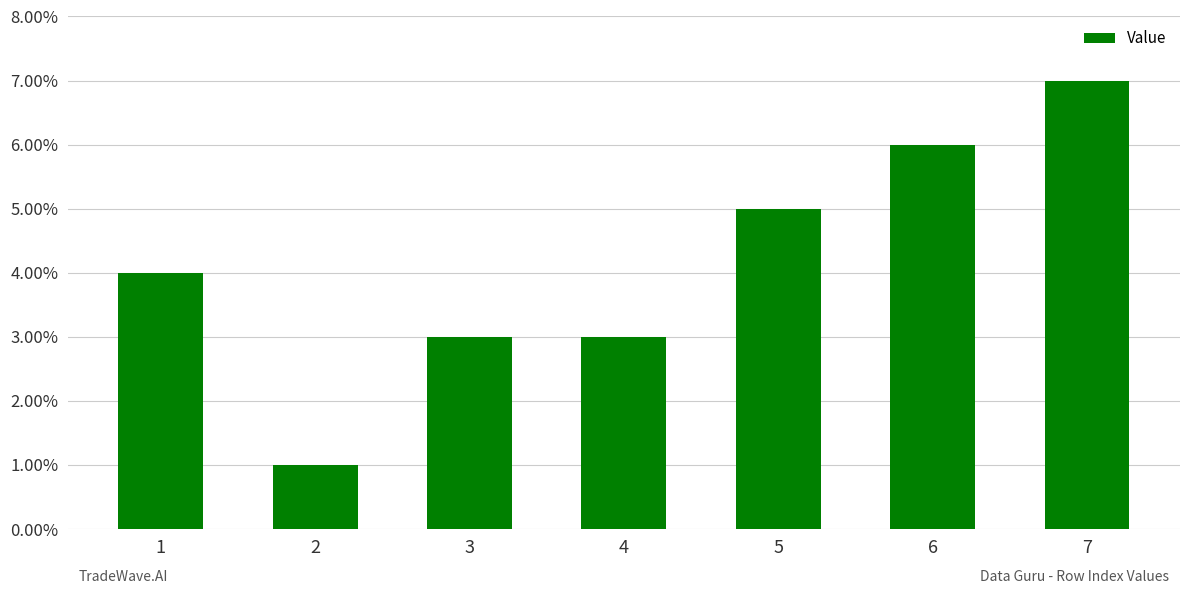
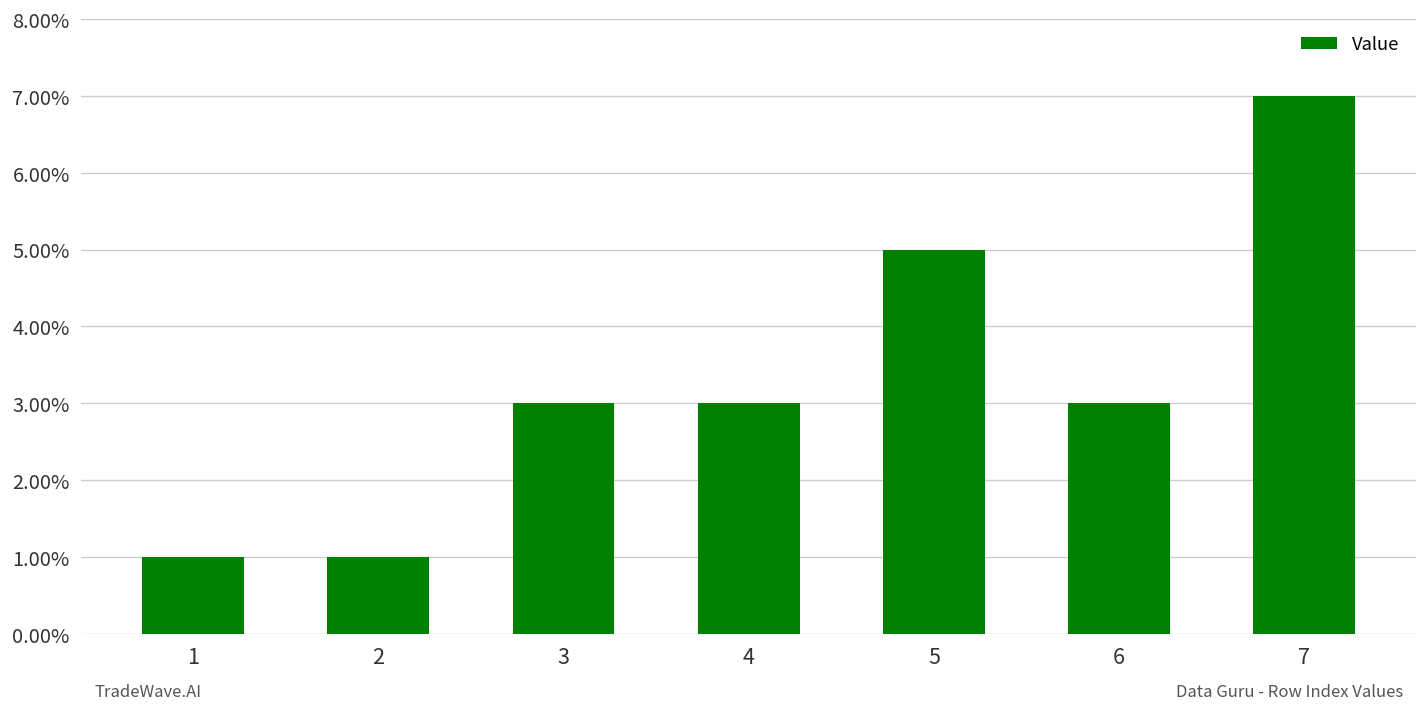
  {
-   "1": "4%",
+   "1": "1%",
    "2": "1%",
    "3": "3%",
    "4": "3%",
    "5": "5%",
-   "6": "6%",
+   "6": "3%",
    "7": "7%"
  }
